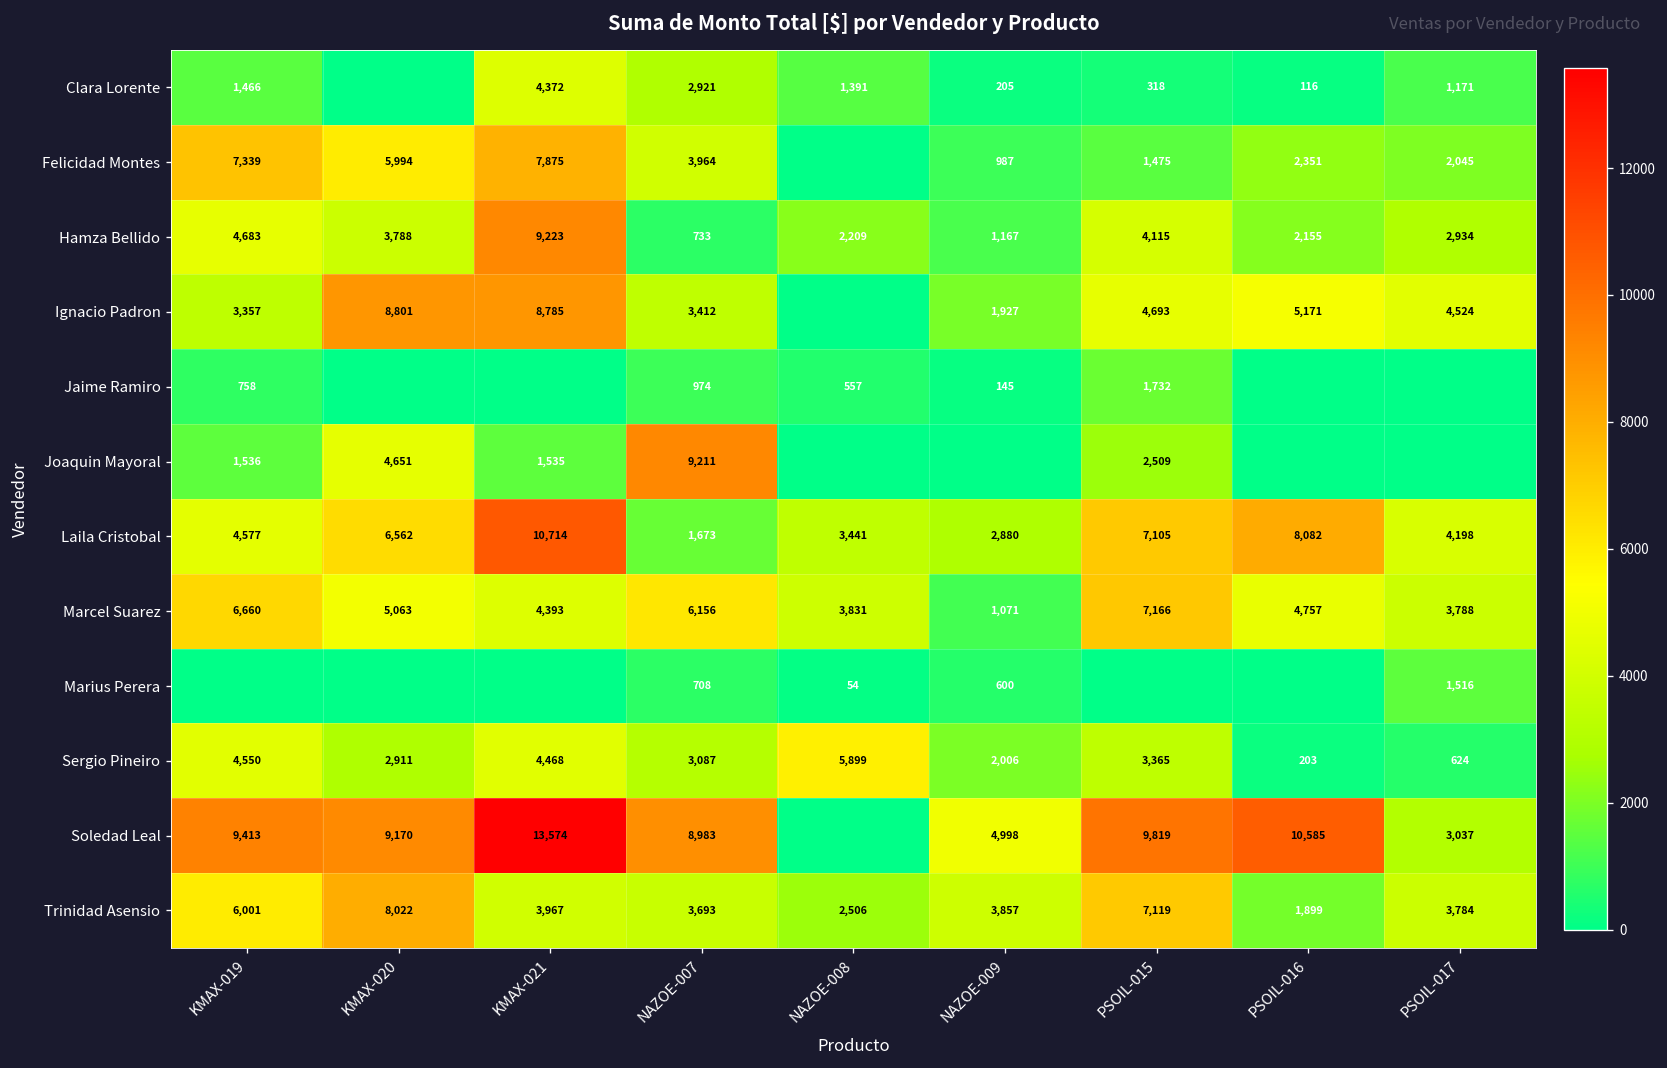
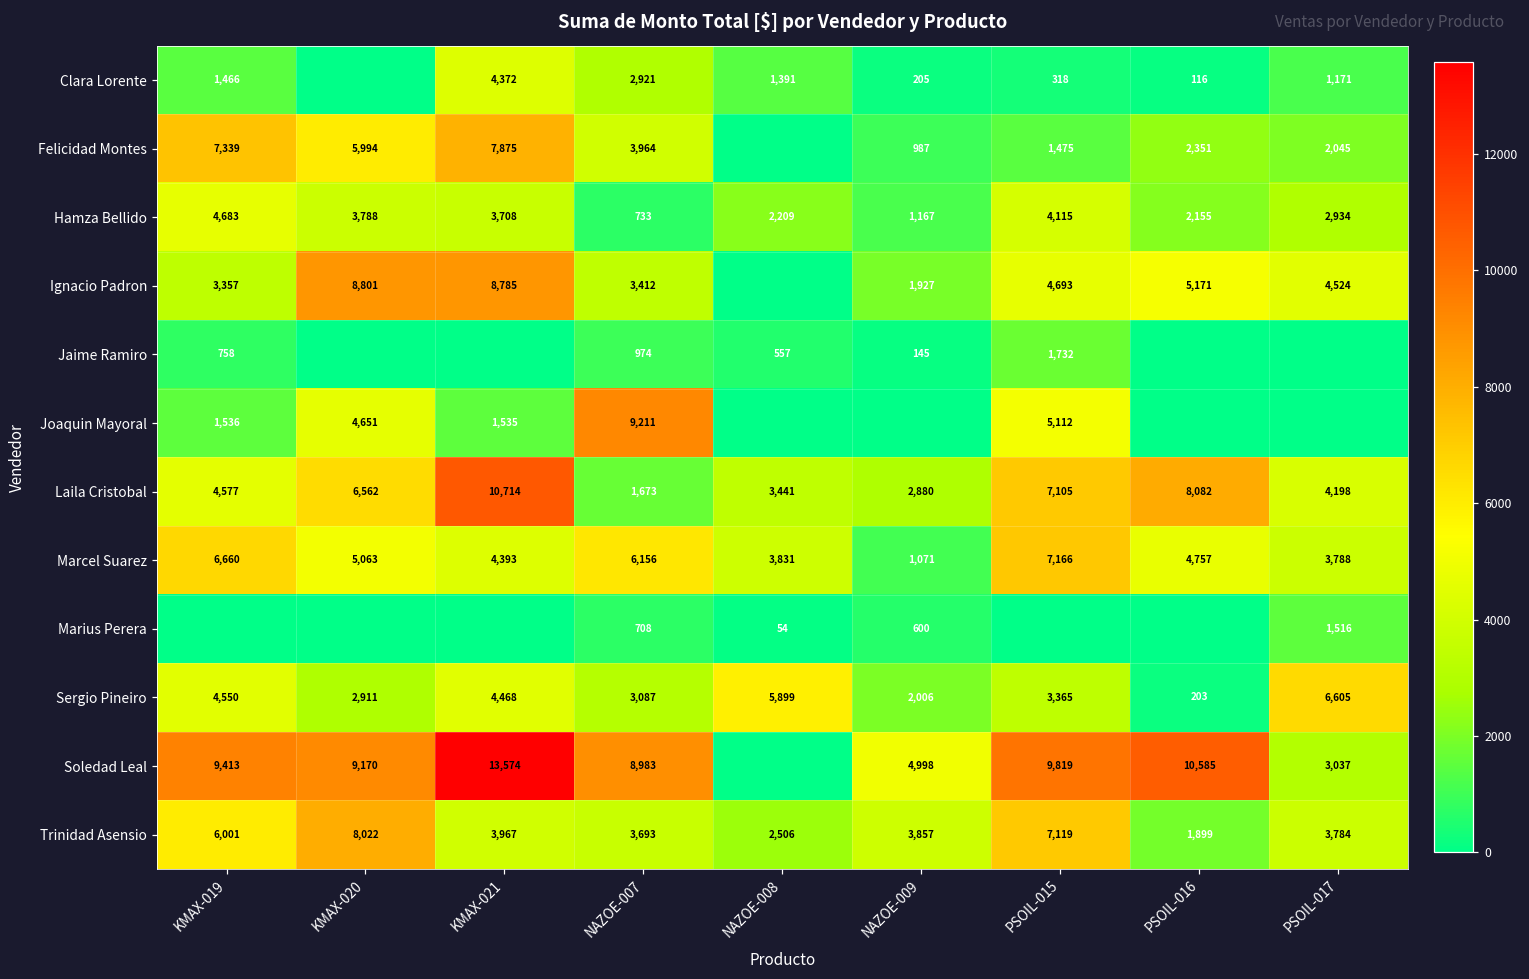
  {
    "Clara Lorente": {
      "KMAX-019": "1,466",
      "KMAX-021": "4,372",
      "NAZOE-007": "2,921",
      "NAZOE-008": "1,391",
      "NAZOE-009": "205",
      "PSOIL-015": "318",
      "PSOIL-016": "116",
      "PSOIL-017": "1,171"
    },
    "Felicidad Montes": {
      "KMAX-019": "7,339",
      "KMAX-020": "5,994",
      "KMAX-021": "7,875",
      "NAZOE-007": "3,964",
      "NAZOE-009": "987",
      "PSOIL-015": "1,475",
      "PSOIL-016": "2,351",
      "PSOIL-017": "2,045"
    },
    "Hamza Bellido": {
      "KMAX-019": "4,683",
      "KMAX-020": "3,788",
-     "KMAX-021": "9,223",
+     "KMAX-021": "3,708",
      "NAZOE-007": "733",
      "NAZOE-008": "2,209",
      "NAZOE-009": "1,167",
      "PSOIL-015": "4,115",
      "PSOIL-016": "2,155",
      "PSOIL-017": "2,934"
    },
    "Ignacio Padron": {
      "KMAX-019": "3,357",
      "KMAX-020": "8,801",
      "KMAX-021": "8,785",
      "NAZOE-007": "3,412",
      "NAZOE-009": "1,927",
      "PSOIL-015": "4,693",
      "PSOIL-016": "5,171",
      "PSOIL-017": "4,524"
    },
    "Jaime Ramiro": {
      "KMAX-019": "758",
      "NAZOE-007": "974",
      "NAZOE-008": "557",
      "NAZOE-009": "145",
      "PSOIL-015": "1,732"
    },
    "Joaquin Mayoral": {
      "KMAX-019": "1,536",
      "KMAX-020": "4,651",
      "KMAX-021": "1,535",
      "NAZOE-007": "9,211",
-     "PSOIL-015": "2,509"
+     "PSOIL-015": "5,112"
    },
    "Laila Cristobal": {
      "KMAX-019": "4,577",
      "KMAX-020": "6,562",
      "KMAX-021": "10,714",
      "NAZOE-007": "1,673",
      "NAZOE-008": "3,441",
      "NAZOE-009": "2,880",
      "PSOIL-015": "7,105",
      "PSOIL-016": "8,082",
      "PSOIL-017": "4,198"
    },
    "Marcel Suarez": {
      "KMAX-019": "6,660",
      "KMAX-020": "5,063",
      "KMAX-021": "4,393",
      "NAZOE-007": "6,156",
      "NAZOE-008": "3,831",
      "NAZOE-009": "1,071",
      "PSOIL-015": "7,166",
      "PSOIL-016": "4,757",
      "PSOIL-017": "3,788"
    },
    "Marius Perera": {
      "NAZOE-007": "708",
      "NAZOE-008": "54",
      "NAZOE-009": "600",
      "PSOIL-017": "1,516"
    },
    "Sergio Pineiro": {
      "KMAX-019": "4,550",
      "KMAX-020": "2,911",
      "KMAX-021": "4,468",
      "NAZOE-007": "3,087",
      "NAZOE-008": "5,899",
      "NAZOE-009": "2,006",
      "PSOIL-015": "3,365",
      "PSOIL-016": "203",
-     "PSOIL-017": "624"
+     "PSOIL-017": "6,605"
    },
    "Soledad Leal": {
      "KMAX-019": "9,413",
      "KMAX-020": "9,170",
      "KMAX-021": "13,574",
      "NAZOE-007": "8,983",
      "NAZOE-009": "4,998",
      "PSOIL-015": "9,819",
      "PSOIL-016": "10,585",
      "PSOIL-017": "3,037"
    },
    "Trinidad Asensio": {
      "KMAX-019": "6,001",
      "KMAX-020": "8,022",
      "KMAX-021": "3,967",
      "NAZOE-007": "3,693",
      "NAZOE-008": "2,506",
      "NAZOE-009": "3,857",
      "PSOIL-015": "7,119",
      "PSOIL-016": "1,899",
      "PSOIL-017": "3,784"
    }
  }
